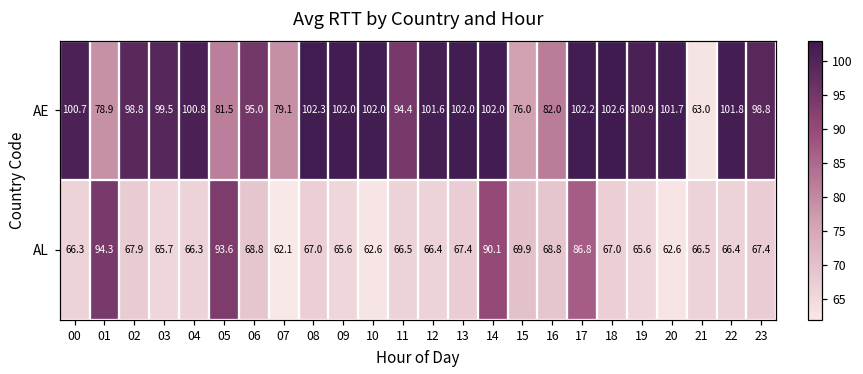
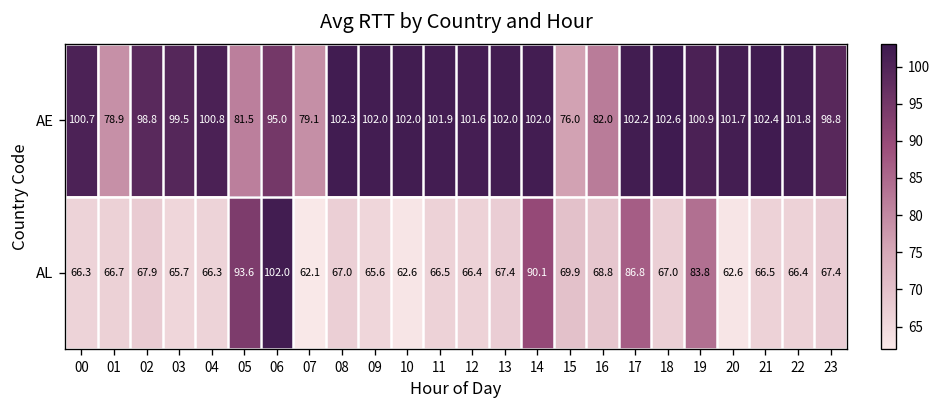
  {
    "AE": {
      "00": 100.7,
      "01": 78.9,
      "02": 98.8,
      "03": 99.5,
      "04": 100.8,
      "05": 81.5,
      "06": 95.0,
      "07": 79.1,
      "08": 102.3,
      "09": 102.0,
      "10": 102.0,
-     "11": 94.4,
+     "11": 101.9,
      "12": 101.6,
      "13": 102.0,
      "14": 102.0,
      "15": 76.0,
      "16": 82.0,
      "17": 102.2,
      "18": 102.6,
      "19": 100.9,
      "20": 101.7,
-     "21": 63.0,
+     "21": 102.4,
      "22": 101.8,
      "23": 98.8
    },
    "AL": {
      "00": 66.3,
-     "01": 94.3,
+     "01": 66.7,
      "02": 67.9,
      "03": 65.7,
      "04": 66.3,
      "05": 93.6,
-     "06": 68.8,
+     "06": 102.0,
      "07": 62.1,
      "08": 67.0,
      "09": 65.6,
      "10": 62.6,
      "11": 66.5,
      "12": 66.4,
      "13": 67.4,
      "14": 90.1,
      "15": 69.9,
      "16": 68.8,
      "17": 86.8,
      "18": 67.0,
-     "19": 65.6,
+     "19": 83.8,
      "20": 62.6,
      "21": 66.5,
      "22": 66.4,
      "23": 67.4
    }
  }
